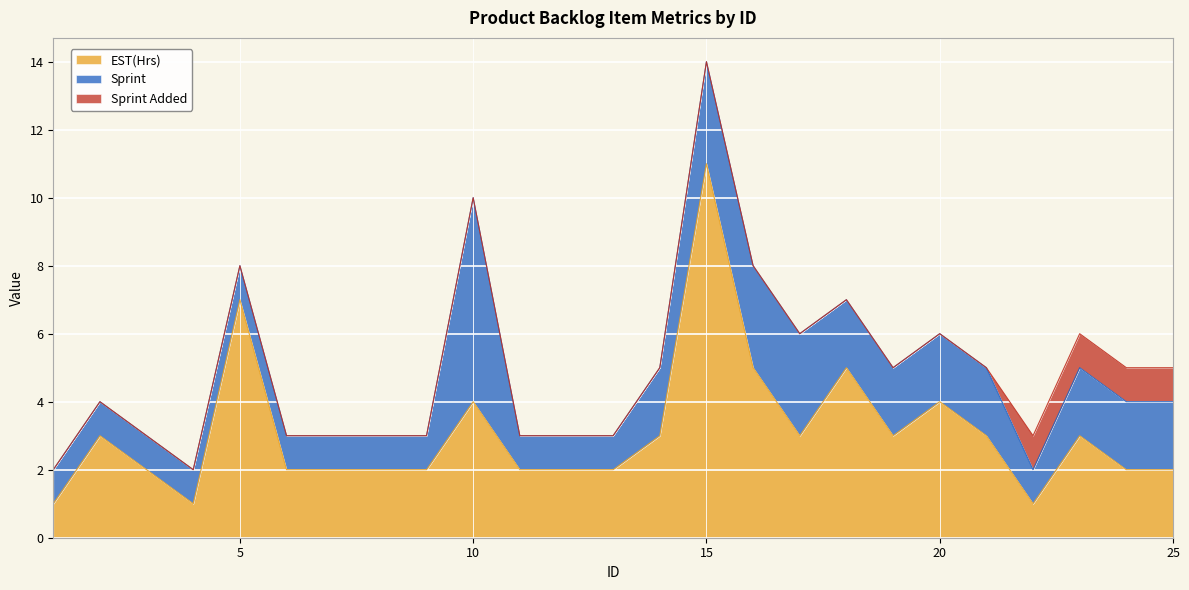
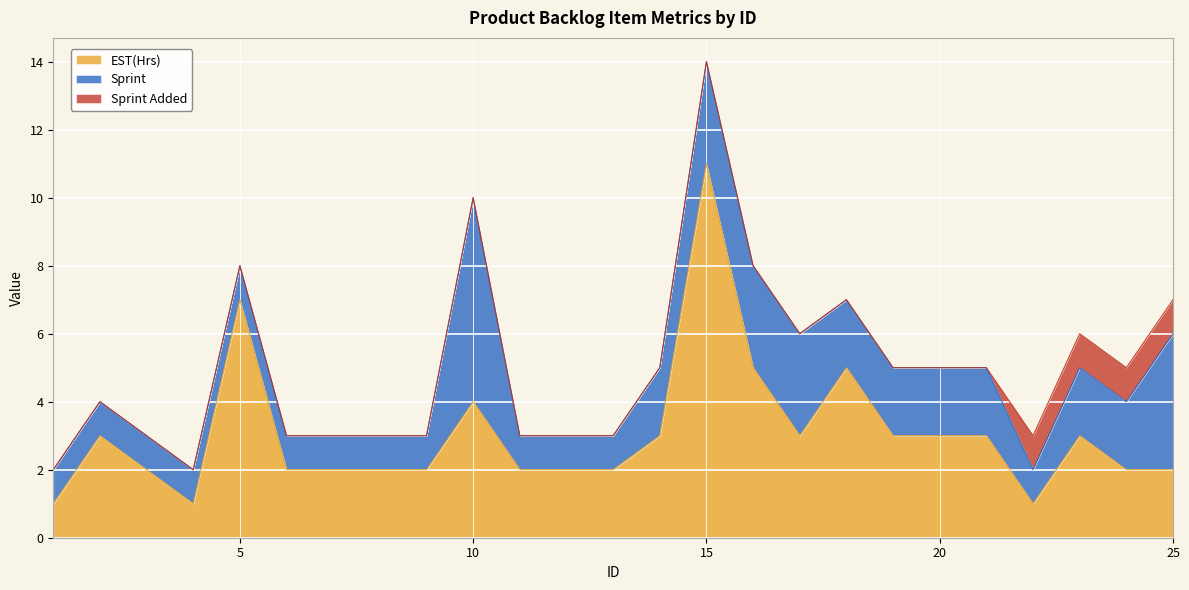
  {
    "EST(Hrs)": {
      "5": 7,
      "10": 4,
      "15": 11,
-     "20": 4,
+     "20": 3,
      "25": 2
    },
    "Sprint": {
-     "25": 2
+     "25": 4
    }
  }
